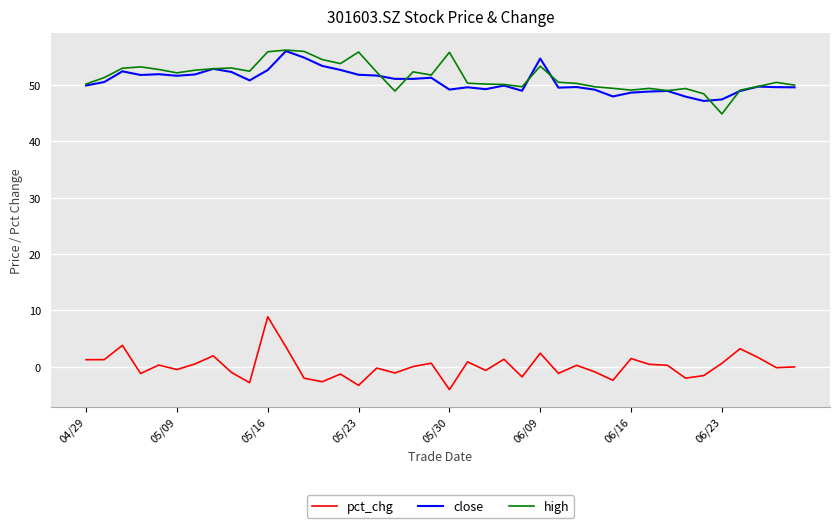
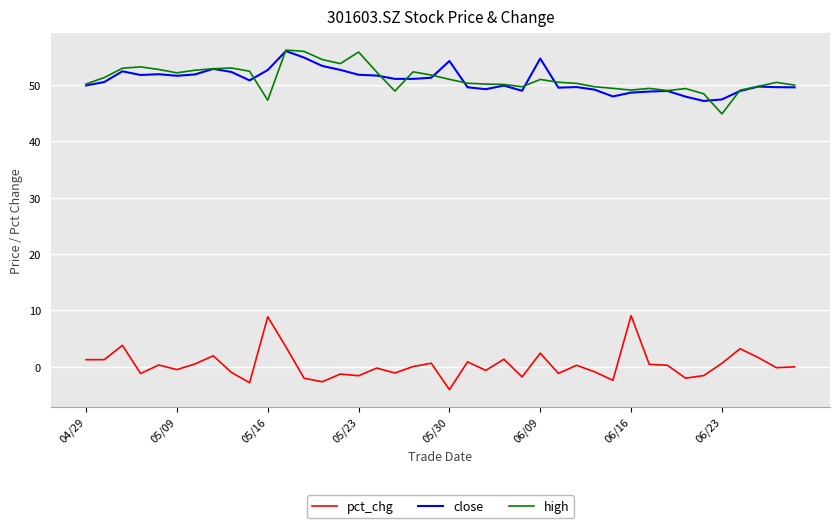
  {
    "pct_chg": {
      "04/29": 1,
      "05/09": -1,
      "05/16": 9,
-     "05/23": -3,
+     "05/23": -2,
      "05/30": -4,
      "06/09": 2,
-     "06/16": 1,
+     "06/16": 9,
      "06/23": 1
    },
    "close": {
      "05/09": 52,
      "05/16": 53,
      "05/23": 52,
-     "05/30": 49,
+     "05/30": 54,
      "06/09": 55,
      "06/23": 47
    },
    "high": {
      "05/09": 52,
-     "05/16": 56,
+     "05/16": 47,
      "05/23": 56,
-     "05/30": 56,
-     "06/09": 53,
+     "05/30": 51,
+     "06/09": 51,
      "06/23": 45
    }
  }
